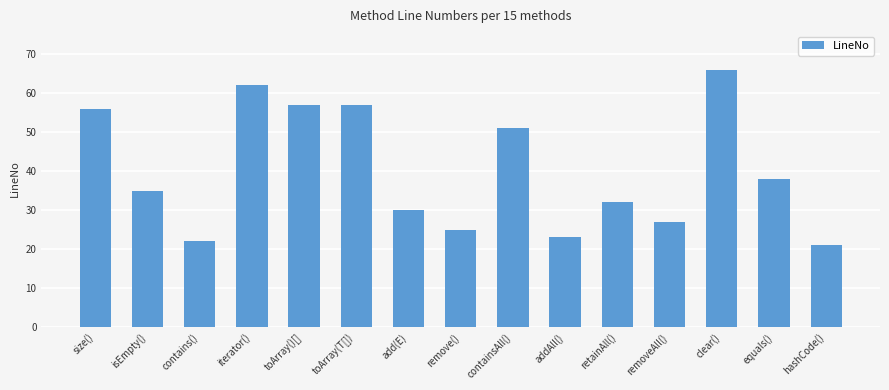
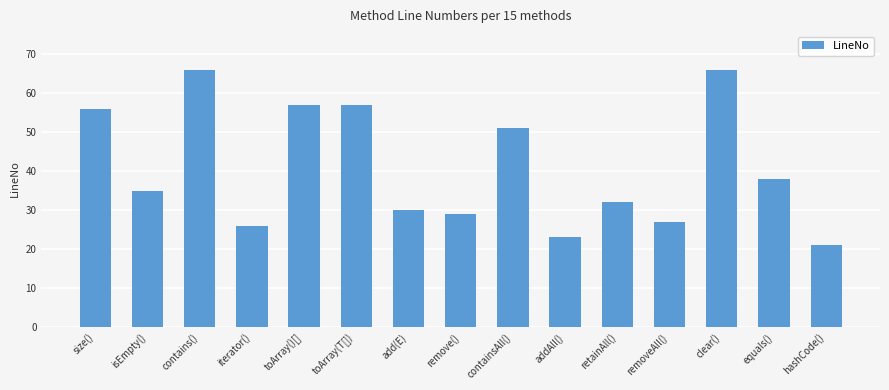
  {
    "size()": 56,
    "isEmpty()": 35,
-   "contains()": 22,
-   "iterator()": 62,
+   "contains()": 66,
+   "iterator()": 26,
    "toArray()[]": 57,
    "toArray(T[])": 57,
    "add(E)": 30,
-   "remove()": 25,
+   "remove()": 29,
    "containsAll()": 51,
    "addAll()": 23,
    "retainAll()": 32,
    "removeAll()": 27,
    "clear()": 66,
    "equals()": 38,
    "hashCode()": 21
  }
